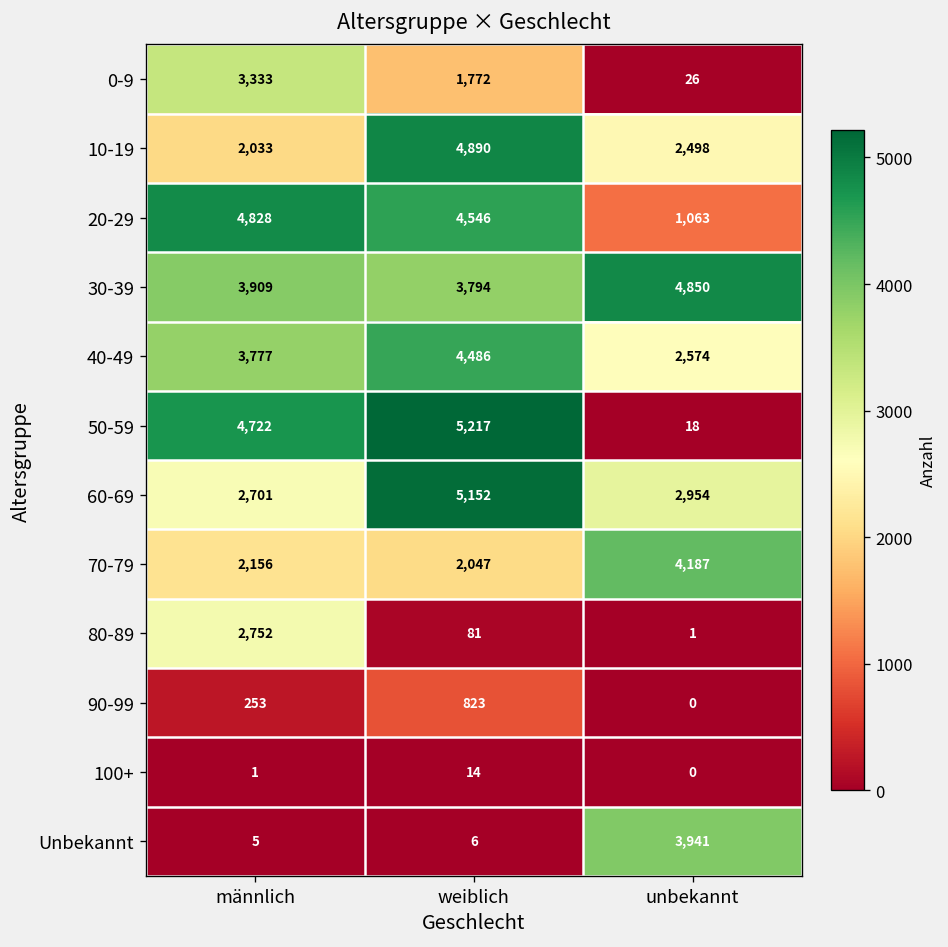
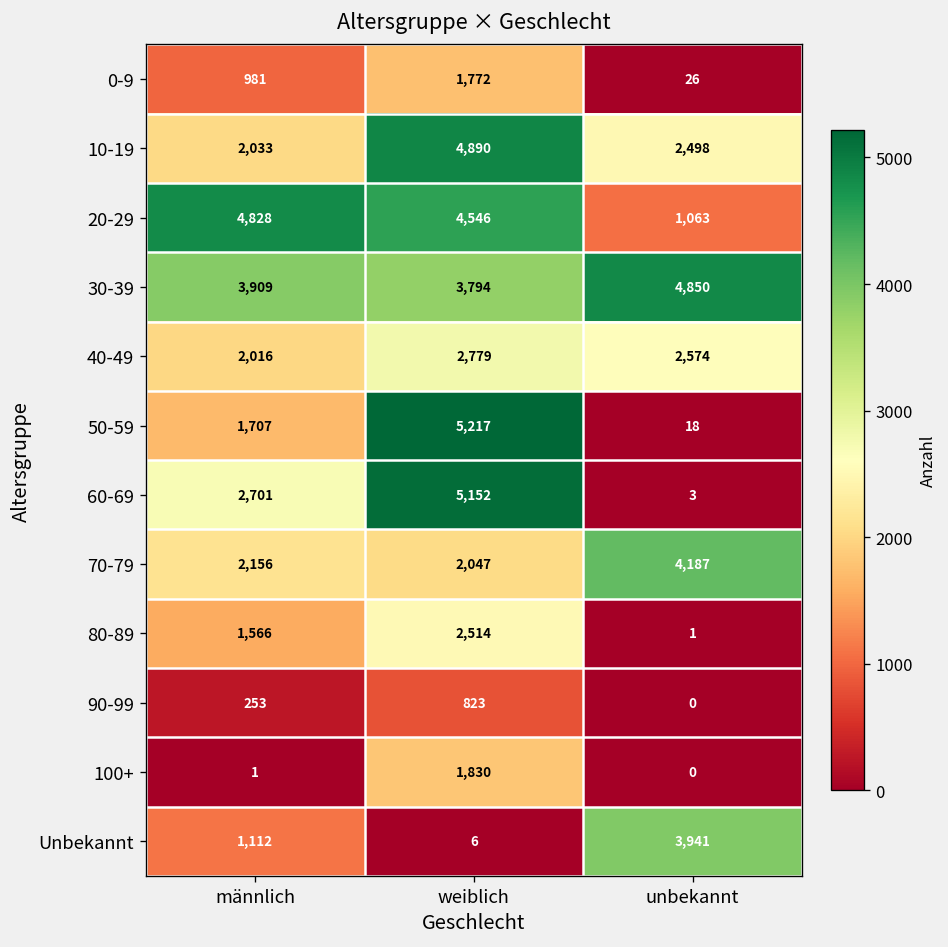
  {
    "0-9": {
-     "männlich": "3,333",
+     "männlich": "981",
      "weiblich": "1,772",
      "unbekannt": "26"
    },
    "10-19": {
      "männlich": "2,033",
      "weiblich": "4,890",
      "unbekannt": "2,498"
    },
    "20-29": {
      "männlich": "4,828",
      "weiblich": "4,546",
      "unbekannt": "1,063"
    },
    "30-39": {
      "männlich": "3,909",
      "weiblich": "3,794",
      "unbekannt": "4,850"
    },
    "40-49": {
-     "männlich": "3,777",
-     "weiblich": "4,486",
+     "männlich": "2,016",
+     "weiblich": "2,779",
      "unbekannt": "2,574"
    },
    "50-59": {
-     "männlich": "4,722",
+     "männlich": "1,707",
      "weiblich": "5,217",
      "unbekannt": "18"
    },
    "60-69": {
      "männlich": "2,701",
      "weiblich": "5,152",
-     "unbekannt": "2,954"
+     "unbekannt": "3"
    },
    "70-79": {
      "männlich": "2,156",
      "weiblich": "2,047",
      "unbekannt": "4,187"
    },
    "80-89": {
-     "männlich": "2,752",
-     "weiblich": "81",
+     "männlich": "1,566",
+     "weiblich": "2,514",
      "unbekannt": "1"
    },
    "90-99": {
      "männlich": "253",
      "weiblich": "823",
      "unbekannt": "0"
    },
    "100+": {
      "männlich": "1",
-     "weiblich": "14",
+     "weiblich": "1,830",
      "unbekannt": "0"
    },
    "Unbekannt": {
-     "männlich": "5",
+     "männlich": "1,112",
      "weiblich": "6",
      "unbekannt": "3,941"
    }
  }
